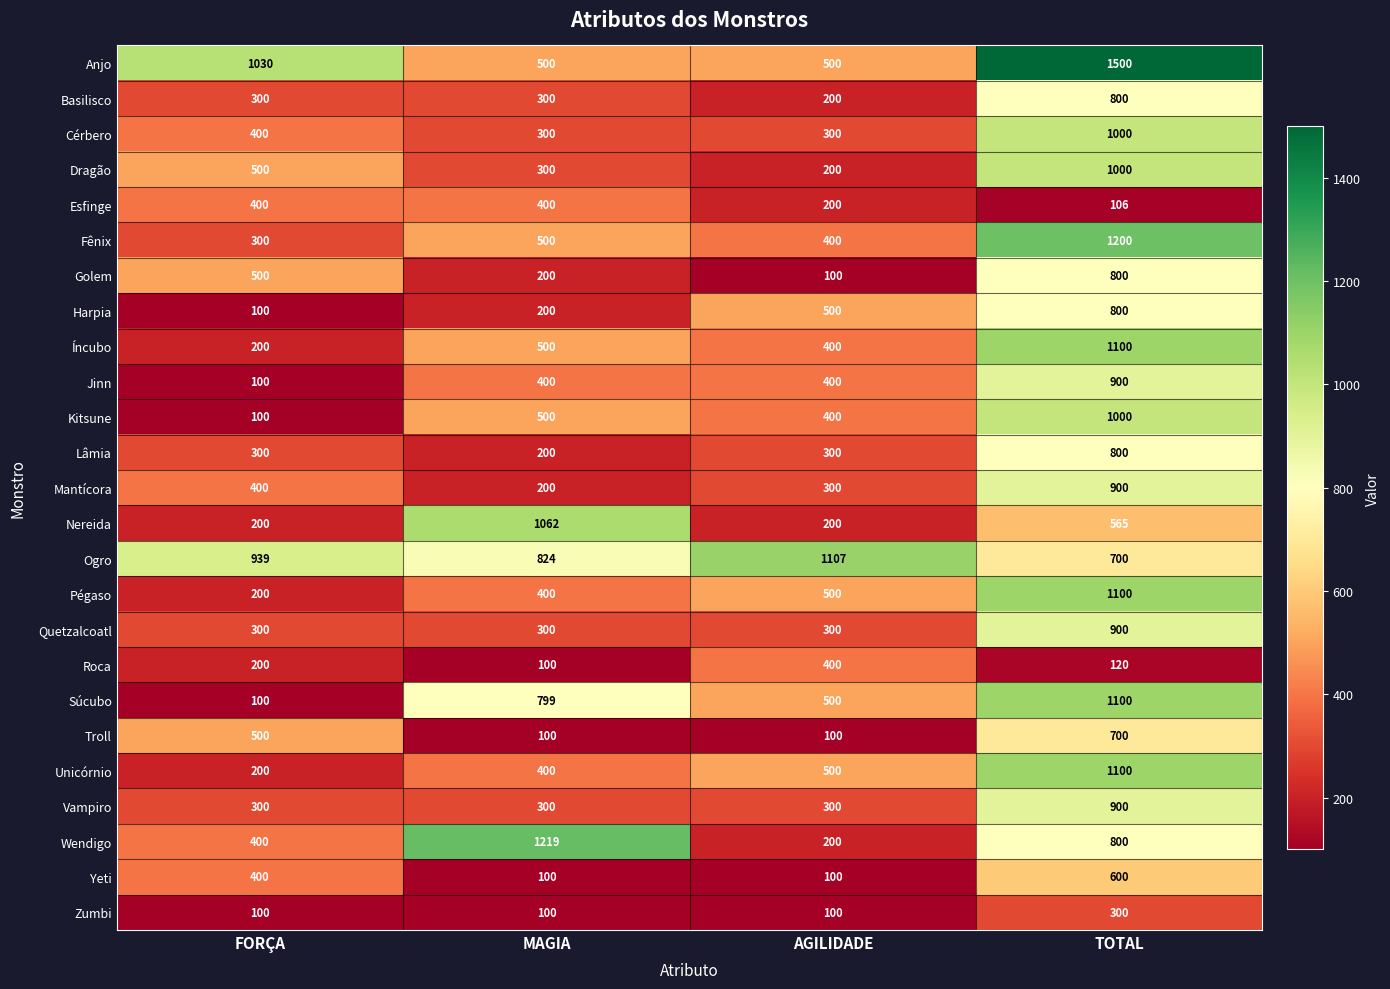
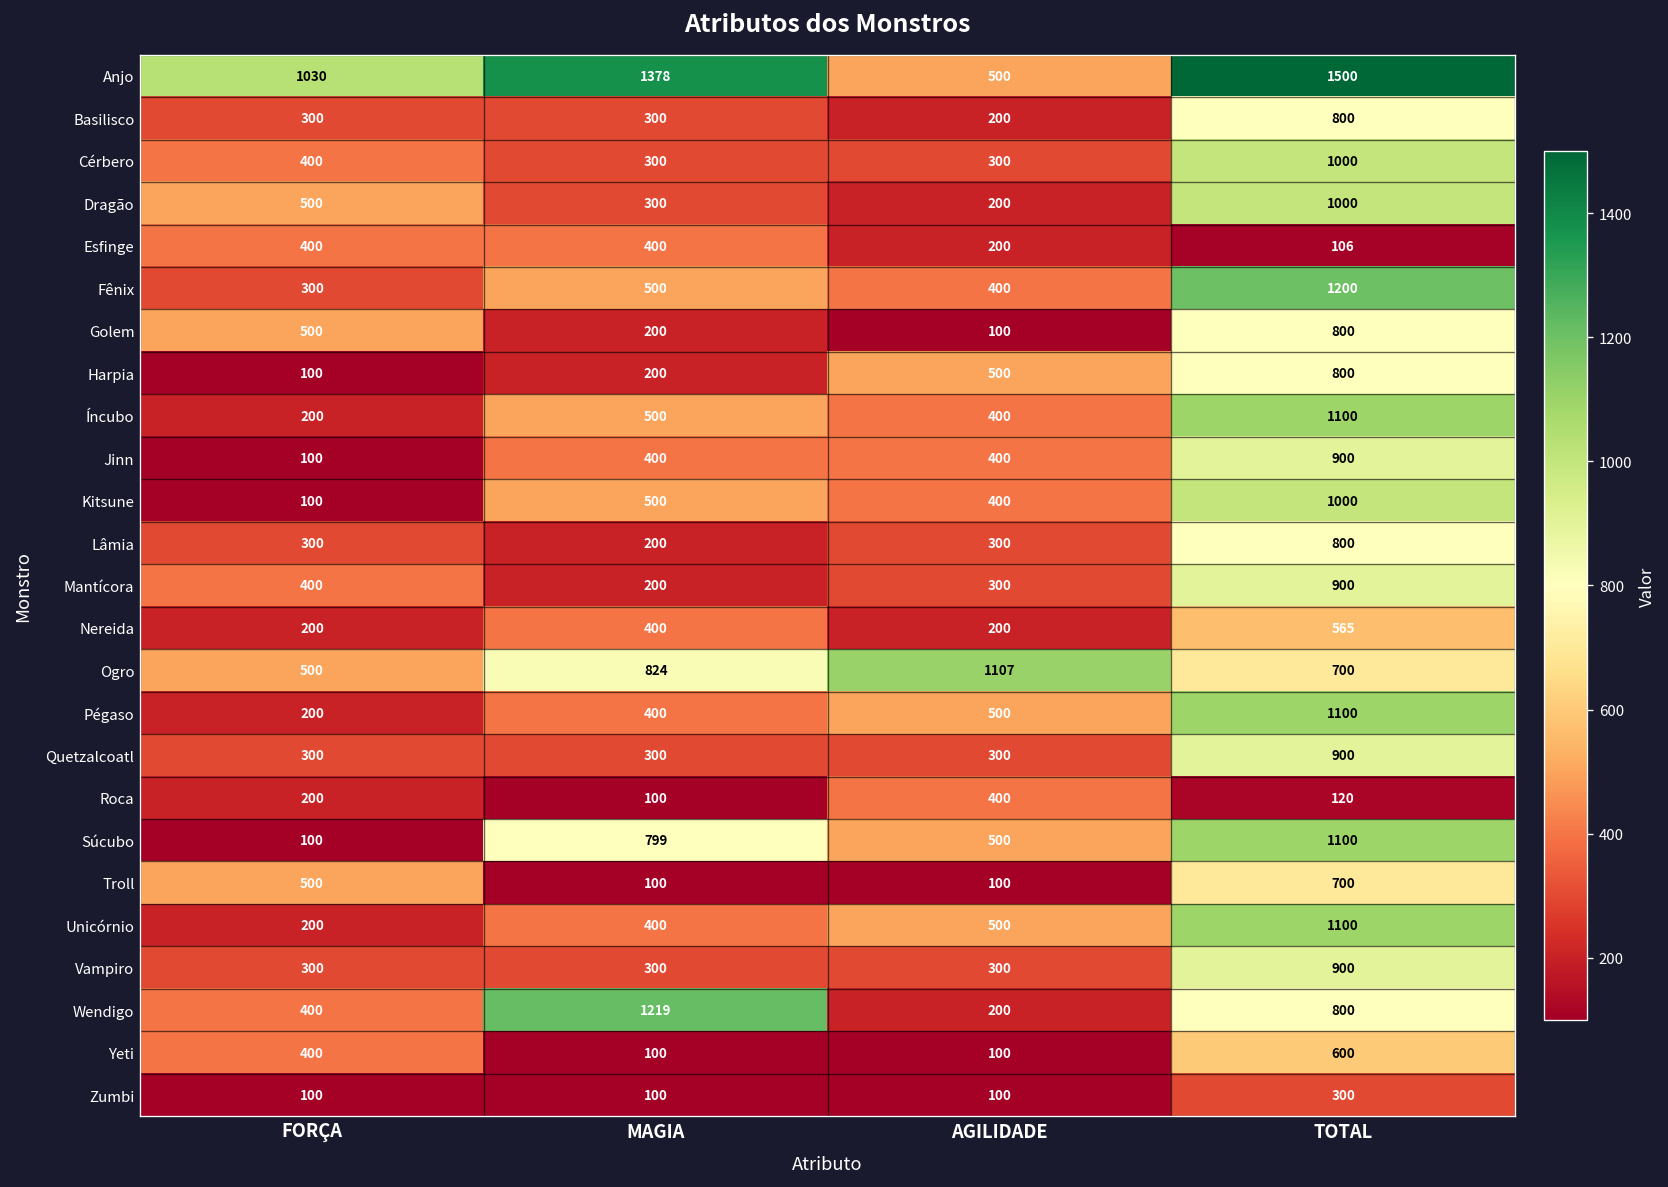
  {
    "Anjo": {
      "FORÇA": 1030,
-     "MAGIA": 500,
+     "MAGIA": 1378,
      "AGILIDADE": 500,
      "TOTAL": 1500
    },
    "Basilisco": {
      "FORÇA": 300,
      "MAGIA": 300,
      "AGILIDADE": 200,
      "TOTAL": 800
    },
    "Cérbero": {
      "FORÇA": 400,
      "MAGIA": 300,
      "AGILIDADE": 300,
      "TOTAL": 1000
    },
    "Dragão": {
      "FORÇA": 500,
      "MAGIA": 300,
      "AGILIDADE": 200,
      "TOTAL": 1000
    },
    "Esfinge": {
      "FORÇA": 400,
      "MAGIA": 400,
      "AGILIDADE": 200,
      "TOTAL": 106
    },
    "Fênix": {
      "FORÇA": 300,
      "MAGIA": 500,
      "AGILIDADE": 400,
      "TOTAL": 1200
    },
    "Golem": {
      "FORÇA": 500,
      "MAGIA": 200,
      "AGILIDADE": 100,
      "TOTAL": 800
    },
    "Harpia": {
      "FORÇA": 100,
      "MAGIA": 200,
      "AGILIDADE": 500,
      "TOTAL": 800
    },
    "Íncubo": {
      "FORÇA": 200,
      "MAGIA": 500,
      "AGILIDADE": 400,
      "TOTAL": 1100
    },
    "Jinn": {
      "FORÇA": 100,
      "MAGIA": 400,
      "AGILIDADE": 400,
      "TOTAL": 900
    },
    "Kitsune": {
      "FORÇA": 100,
      "MAGIA": 500,
      "AGILIDADE": 400,
      "TOTAL": 1000
    },
    "Lâmia": {
      "FORÇA": 300,
      "MAGIA": 200,
      "AGILIDADE": 300,
      "TOTAL": 800
    },
    "Mantícora": {
      "FORÇA": 400,
      "MAGIA": 200,
      "AGILIDADE": 300,
      "TOTAL": 900
    },
    "Nereida": {
      "FORÇA": 200,
-     "MAGIA": 1062,
+     "MAGIA": 400,
      "AGILIDADE": 200,
      "TOTAL": 565
    },
    "Ogro": {
-     "FORÇA": 939,
+     "FORÇA": 500,
      "MAGIA": 824,
      "AGILIDADE": 1107,
      "TOTAL": 700
    },
    "Pégaso": {
      "FORÇA": 200,
      "MAGIA": 400,
      "AGILIDADE": 500,
      "TOTAL": 1100
    },
    "Quetzalcoatl": {
      "FORÇA": 300,
      "MAGIA": 300,
      "AGILIDADE": 300,
      "TOTAL": 900
    },
    "Roca": {
      "FORÇA": 200,
      "MAGIA": 100,
      "AGILIDADE": 400,
      "TOTAL": 120
    },
    "Súcubo": {
      "FORÇA": 100,
      "MAGIA": 799,
      "AGILIDADE": 500,
      "TOTAL": 1100
    },
    "Troll": {
      "FORÇA": 500,
      "MAGIA": 100,
      "AGILIDADE": 100,
      "TOTAL": 700
    },
    "Unicórnio": {
      "FORÇA": 200,
      "MAGIA": 400,
      "AGILIDADE": 500,
      "TOTAL": 1100
    },
    "Vampiro": {
      "FORÇA": 300,
      "MAGIA": 300,
      "AGILIDADE": 300,
      "TOTAL": 900
    },
    "Wendigo": {
      "FORÇA": 400,
      "MAGIA": 1219,
      "AGILIDADE": 200,
      "TOTAL": 800
    },
    "Yeti": {
      "FORÇA": 400,
      "MAGIA": 100,
      "AGILIDADE": 100,
      "TOTAL": 600
    },
    "Zumbi": {
      "FORÇA": 100,
      "MAGIA": 100,
      "AGILIDADE": 100,
      "TOTAL": 300
    }
  }
